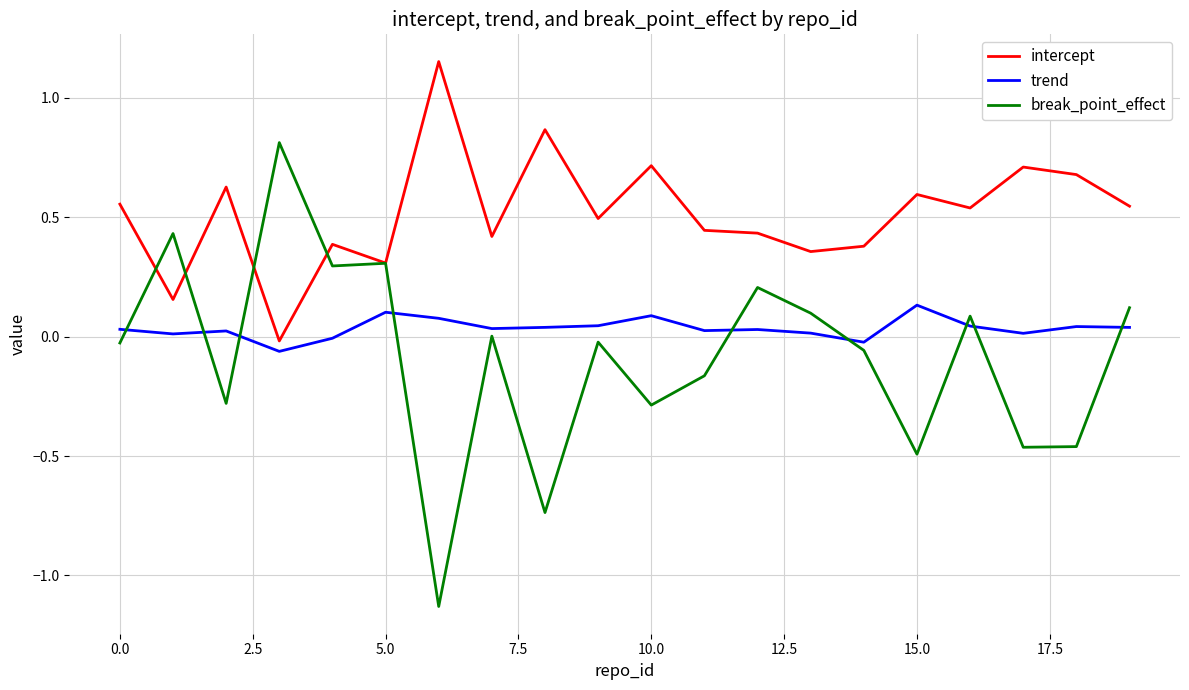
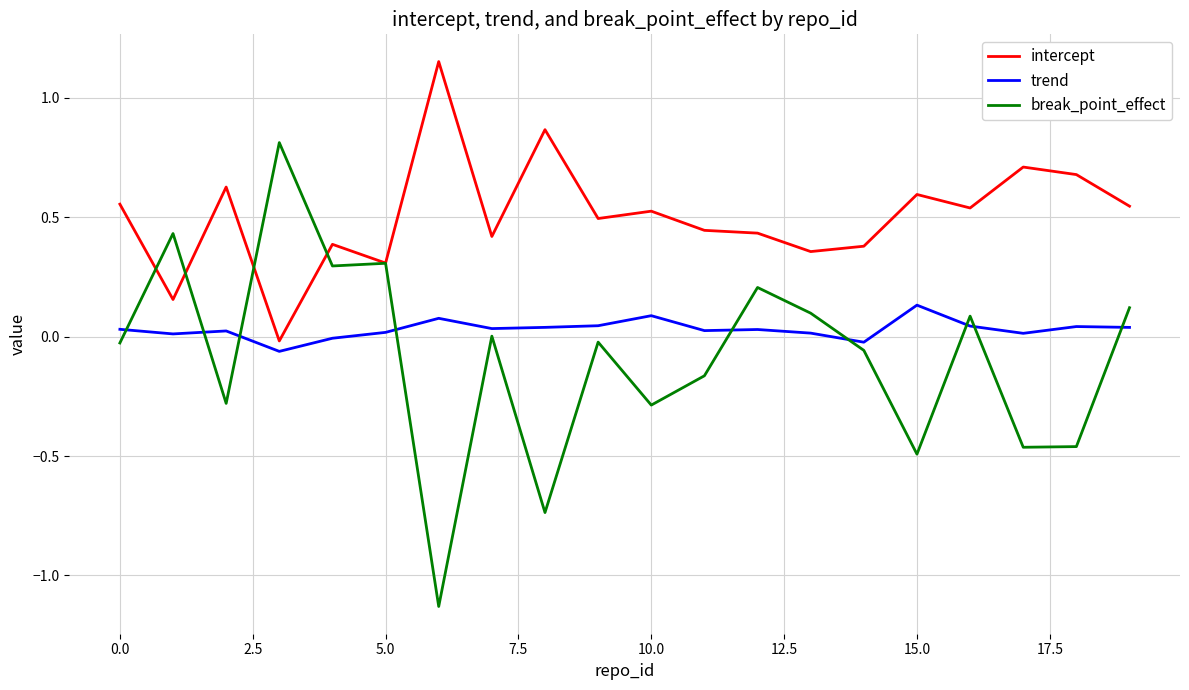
  {
    "intercept": {
      "0.0": 0.55,
-     "10.0": 0.72,
+     "10.0": 0.52,
      "15.0": 0.59
    },
    "trend": {
      "0.0": 0.03,
-     "5.0": 0.10,
+     "5.0": 0.02,
      "10.0": 0.09,
      "15.0": 0.13
    },
    "break_point_effect": {
      "0.0": -0.03,
      "10.0": -0.29,
      "15.0": -0.49
    }
  }
